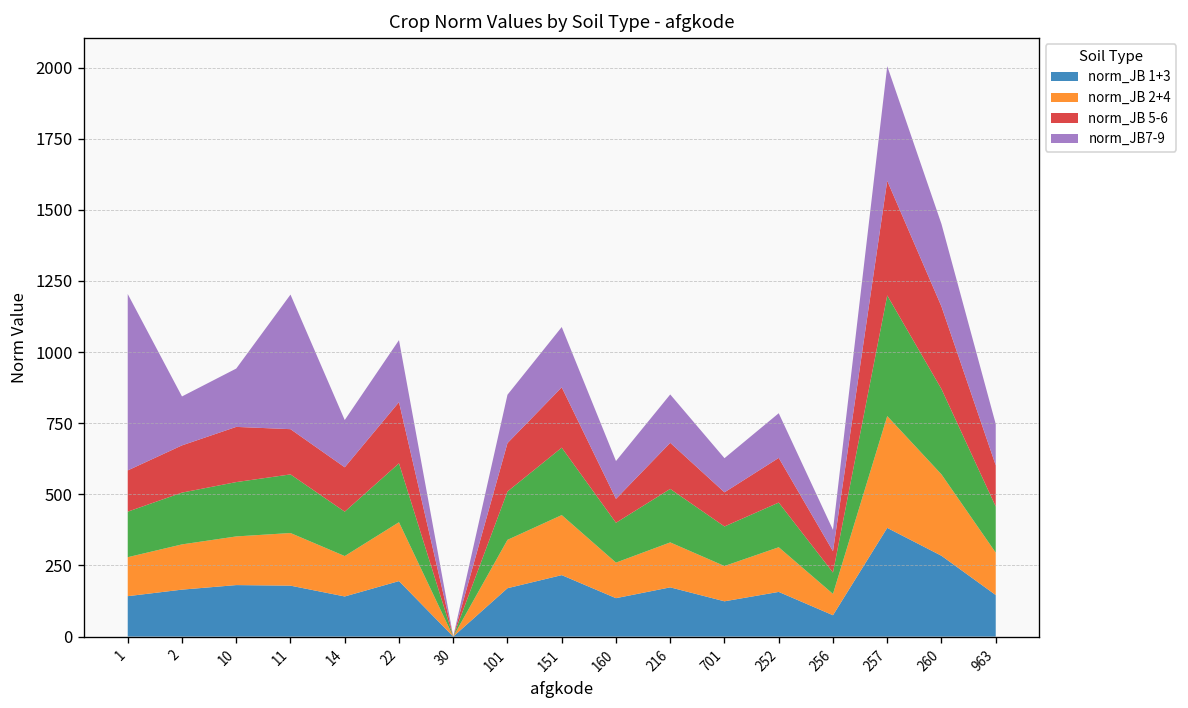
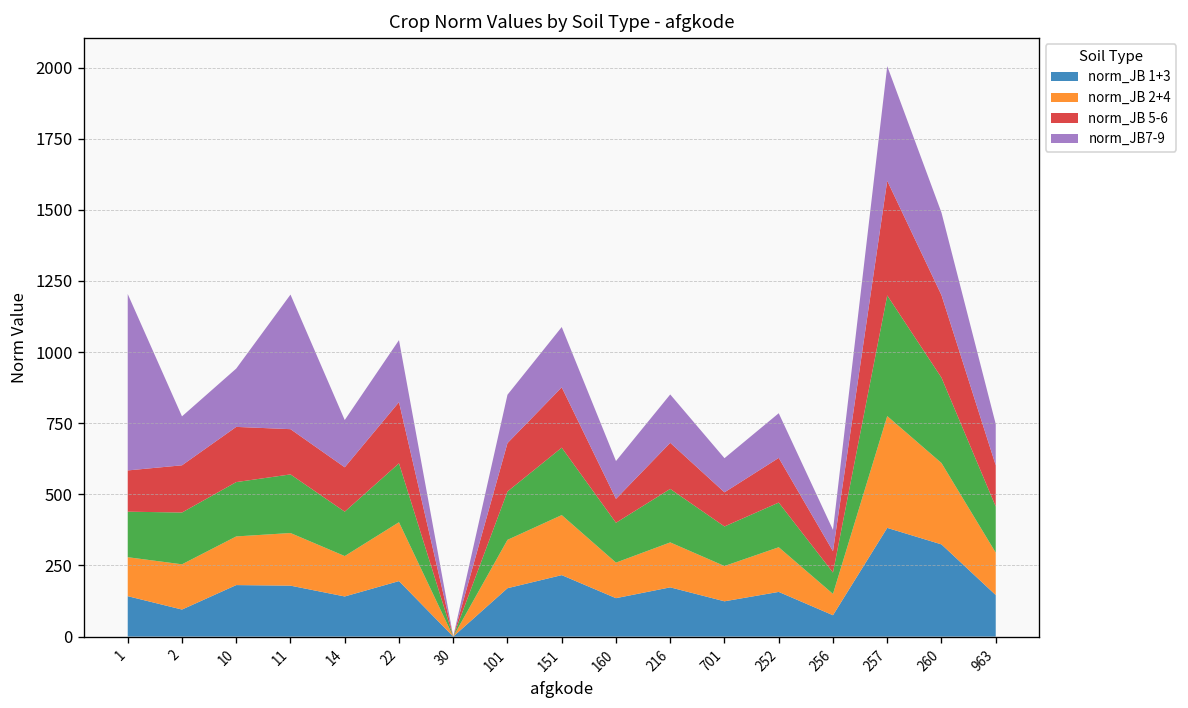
  {
    "norm_JB 1+3": {
      "1": 140,
-     "2": 170,
+     "2": 100,
      "10": 180,
      "11": 180,
      "14": 140,
      "22": 200,
      "101": 170,
      "151": 220,
      "160": 140,
      "216": 170,
      "701": 120,
      "252": 160,
      "256": 80,
      "257": 380,
-     "260": 280,
+     "260": 320,
      "963": 150
    },
    "norm_JB 2+4": {
      "1": 140,
      "2": 160,
      "10": 170,
      "11": 190,
      "14": 140,
      "22": 210,
      "101": 170,
      "151": 210,
      "160": 130,
      "216": 160,
      "701": 120,
      "252": 160,
      "256": 80,
      "257": 390,
      "260": 290,
      "963": 150
    },
    "norm_JB 5-6": {
      "1": 150,
      "2": 170,
      "10": 190,
      "11": 160,
      "14": 160,
      "22": 220,
      "101": 170,
      "151": 210,
      "160": 80,
      "216": 160,
      "701": 120,
      "252": 160,
      "256": 80,
      "257": 400,
      "260": 290,
      "963": 150
    },
    "norm_JB7-9": {
      "1": 620,
      "2": 170,
      "10": 210,
      "11": 470,
      "14": 170,
      "22": 220,
      "101": 170,
      "151": 210,
      "160": 130,
      "216": 170,
      "701": 120,
      "252": 160,
      "256": 80,
      "257": 400,
      "260": 290,
      "963": 150
    }
  }
